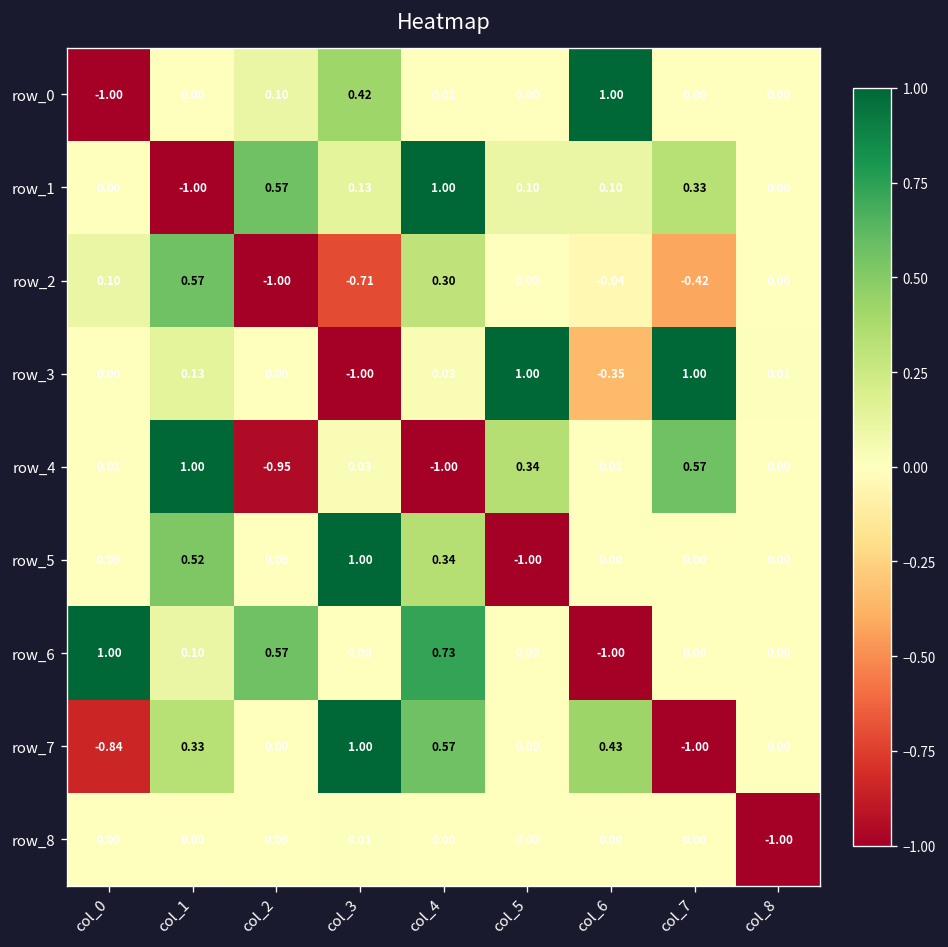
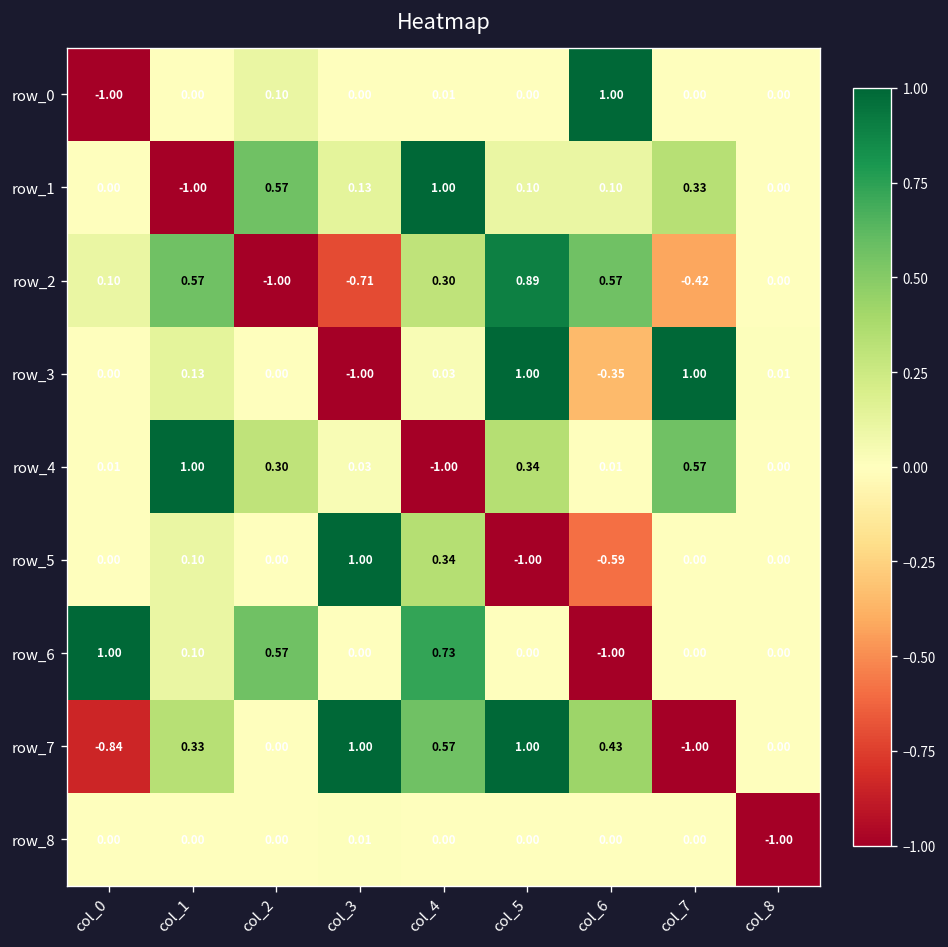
  {
    "row_0": {
      "col_0": -1.00,
      "col_1": 0.00,
      "col_2": 0.10,
-     "col_3": 0.42,
+     "col_3": 0.00,
      "col_4": 0.01,
      "col_5": 0.00,
      "col_6": 1.00,
      "col_7": 0.00,
      "col_8": 0.00
    },
    "row_1": {
      "col_0": 0.00,
      "col_1": -1.00,
      "col_2": 0.57,
      "col_3": 0.13,
      "col_4": 1.00,
      "col_5": 0.10,
      "col_6": 0.10,
      "col_7": 0.33,
      "col_8": 0.00
    },
    "row_2": {
      "col_0": 0.10,
      "col_1": 0.57,
      "col_2": -1.00,
      "col_3": -0.71,
      "col_4": 0.30,
-     "col_5": 0.00,
-     "col_6": -0.04,
+     "col_5": 0.89,
+     "col_6": 0.57,
      "col_7": -0.42,
      "col_8": 0.00
    },
    "row_3": {
      "col_0": 0.00,
      "col_1": 0.13,
      "col_2": 0.00,
      "col_3": -1.00,
      "col_4": 0.03,
      "col_5": 1.00,
      "col_6": -0.35,
      "col_7": 1.00,
      "col_8": 0.01
    },
    "row_4": {
      "col_0": 0.01,
      "col_1": 1.00,
-     "col_2": -0.95,
+     "col_2": 0.30,
      "col_3": 0.03,
      "col_4": -1.00,
      "col_5": 0.34,
      "col_6": 0.01,
      "col_7": 0.57,
      "col_8": 0.00
    },
    "row_5": {
      "col_0": 0.00,
-     "col_1": 0.52,
+     "col_1": 0.10,
      "col_2": 0.00,
      "col_3": 1.00,
      "col_4": 0.34,
      "col_5": -1.00,
-     "col_6": 0.00,
+     "col_6": -0.59,
      "col_7": 0.00,
      "col_8": 0.00
    },
    "row_6": {
      "col_0": 1.00,
      "col_1": 0.10,
      "col_2": 0.57,
      "col_3": 0.00,
      "col_4": 0.73,
      "col_5": 0.00,
      "col_6": -1.00,
      "col_7": 0.00,
      "col_8": 0.00
    },
    "row_7": {
      "col_0": -0.84,
      "col_1": 0.33,
      "col_2": 0.00,
      "col_3": 1.00,
      "col_4": 0.57,
-     "col_5": 0.00,
+     "col_5": 1.00,
      "col_6": 0.43,
      "col_7": -1.00,
      "col_8": 0.00
    },
    "row_8": {
      "col_0": 0.00,
      "col_1": 0.00,
      "col_2": 0.00,
      "col_3": 0.01,
      "col_4": 0.00,
      "col_5": 0.00,
      "col_6": 0.00,
      "col_7": 0.00,
      "col_8": -1.00
    }
  }
